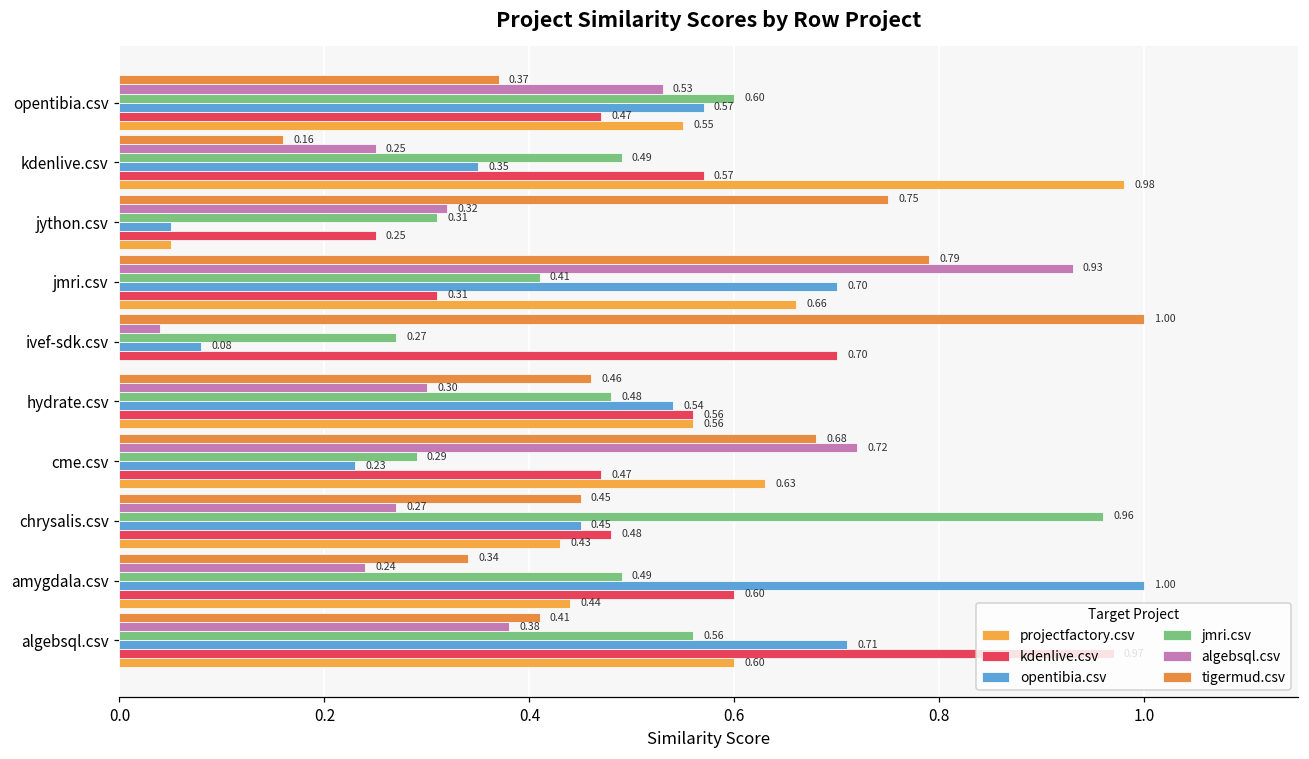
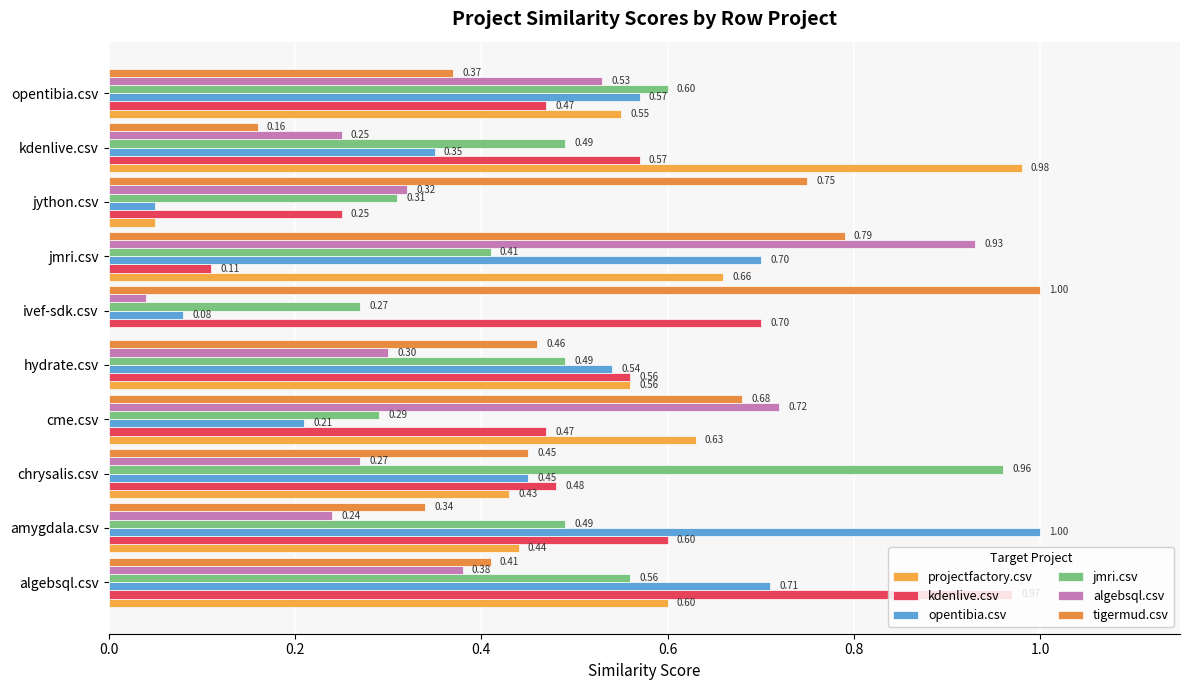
  {
    "kdenlive.csv": {
      "opentibia.csv": 0.47,
      "kdenlive.csv": 0.57,
      "jython.csv": 0.25,
-     "jmri.csv": 0.31,
+     "jmri.csv": 0.11,
      "ivef-sdk.csv": 0.70,
      "cme.csv": 0.47,
      "chrysalis.csv": 0.48,
      "amygdala.csv": 0.60
    },
    "opentibia.csv": {
      "opentibia.csv": 0.57,
      "kdenlive.csv": 0.35,
      "jmri.csv": 0.70,
      "ivef-sdk.csv": 0.08,
      "hydrate.csv": 0.54,
-     "cme.csv": 0.23,
+     "cme.csv": 0.21,
      "chrysalis.csv": 0.45,
      "amygdala.csv": 1.00,
      "algebsql.csv": 0.71
    },
    "jmri.csv": {
      "opentibia.csv": 0.60,
      "kdenlive.csv": 0.49,
      "jython.csv": 0.31,
      "jmri.csv": 0.41,
      "ivef-sdk.csv": 0.27,
-     "hydrate.csv": 0.48,
+     "hydrate.csv": 0.49,
      "cme.csv": 0.29,
      "chrysalis.csv": 0.96,
      "amygdala.csv": 0.49,
      "algebsql.csv": 0.56
    },
    "algebsql.csv": {
      "opentibia.csv": 0.53,
      "kdenlive.csv": 0.25,
      "jython.csv": 0.32,
      "jmri.csv": 0.93,
      "hydrate.csv": 0.30,
      "cme.csv": 0.72,
      "chrysalis.csv": 0.27,
      "amygdala.csv": 0.24,
      "algebsql.csv": 0.38
    }
  }
